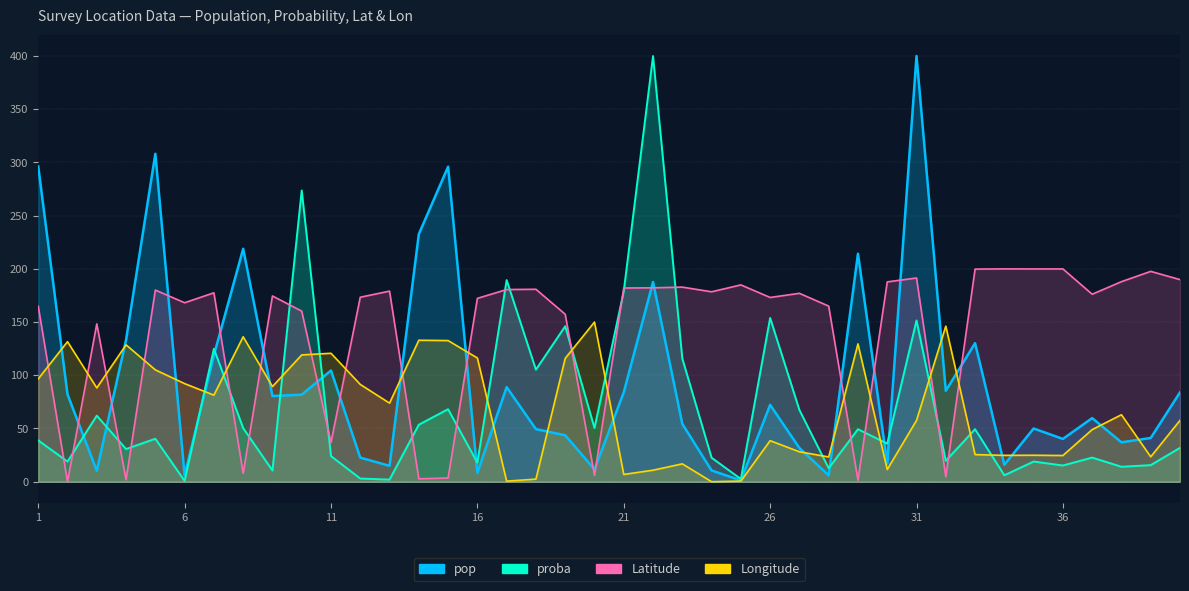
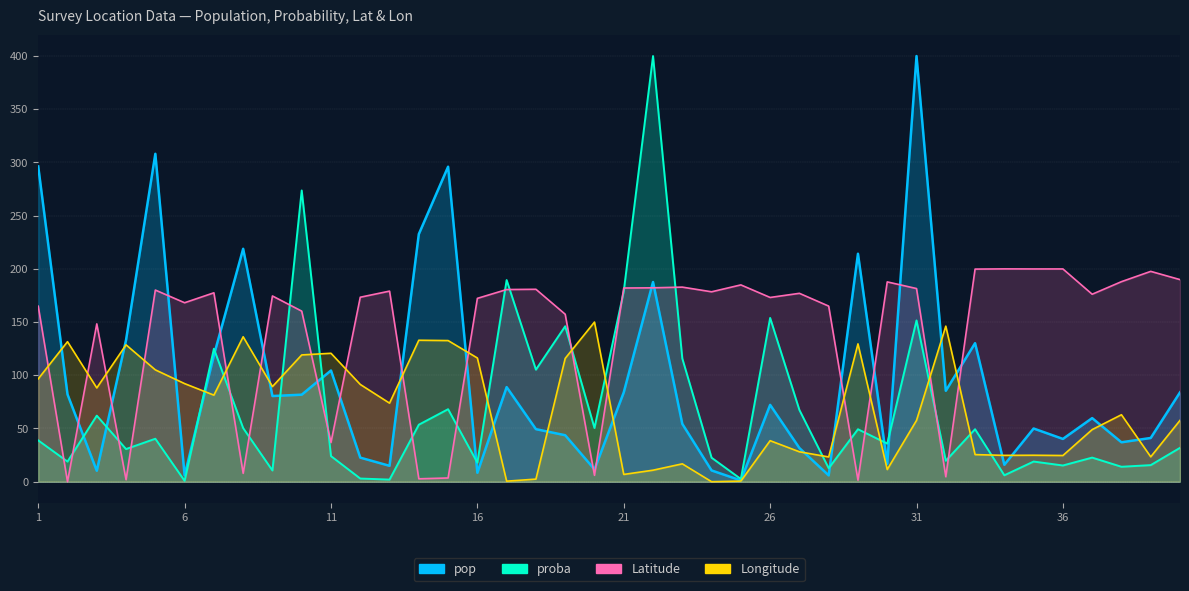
  {
    "Latitude": {
      "1": 165,
      "6": 168,
      "11": 37,
      "16": 172,
      "21": 182,
      "26": 173,
-     "31": 191,
+     "31": 182,
      "36": 200
    },
    "Longitude": {
      "1": 97,
      "6": 92,
      "11": 121,
      "16": 116,
      "21": 7,
      "26": 39,
      "31": 58,
      "36": 25
    }
  }
